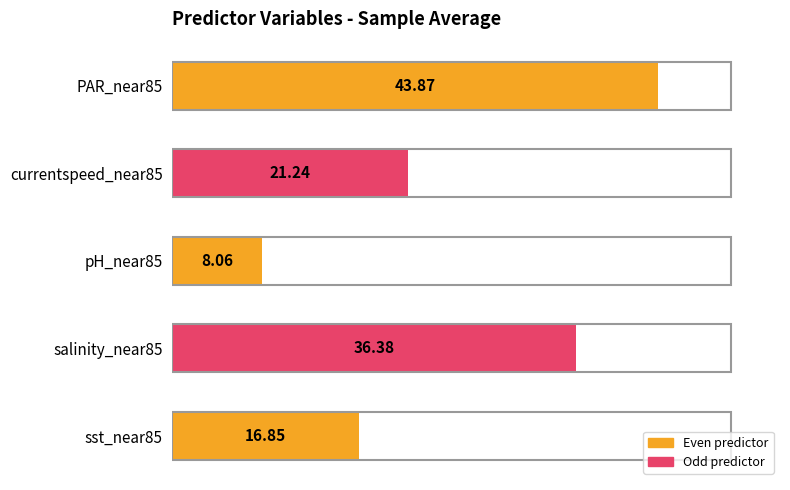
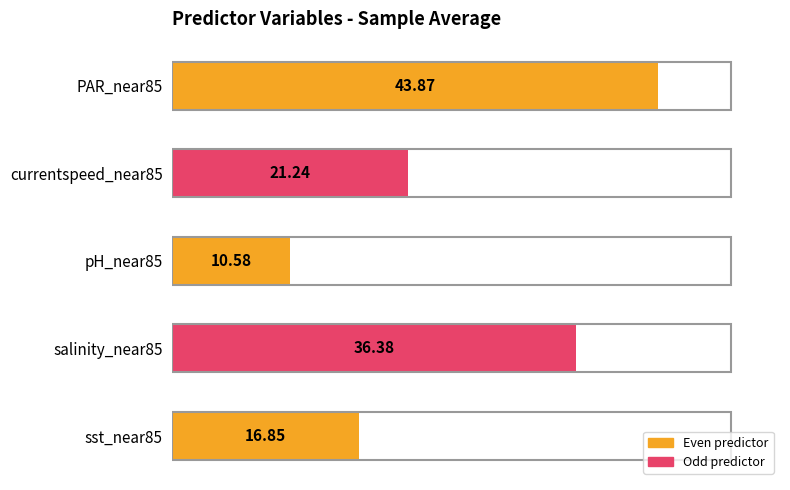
  {
    "PAR_near85": 43.87,
    "currentspeed_near85": 21.24,
-   "pH_near85": 8.06,
+   "pH_near85": 10.58,
    "salinity_near85": 36.38,
    "sst_near85": 16.85
  }
